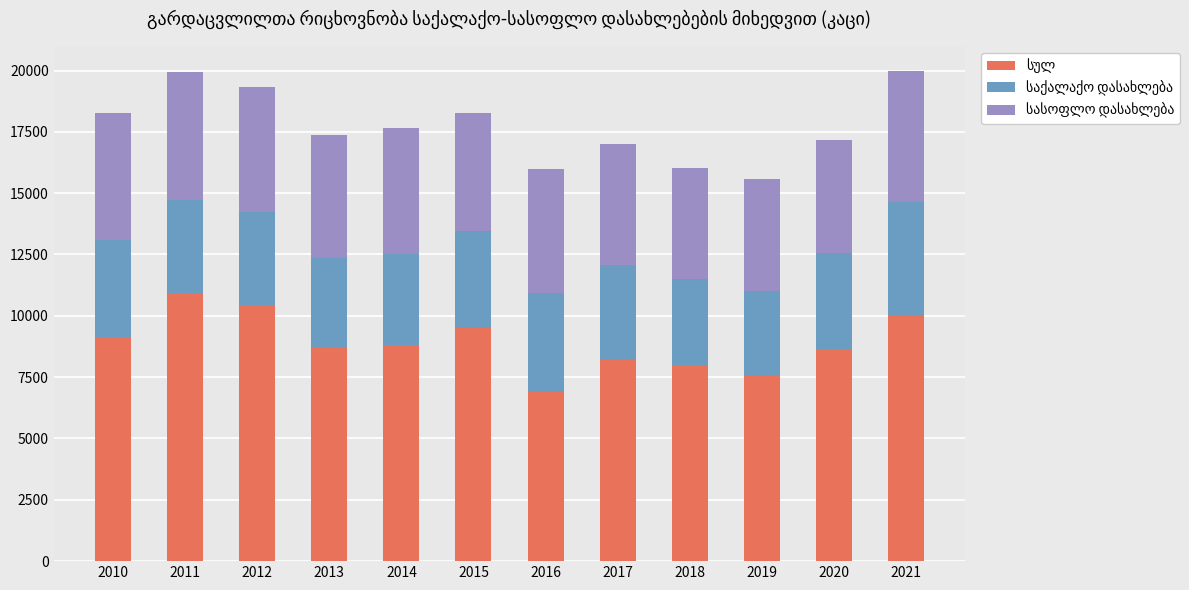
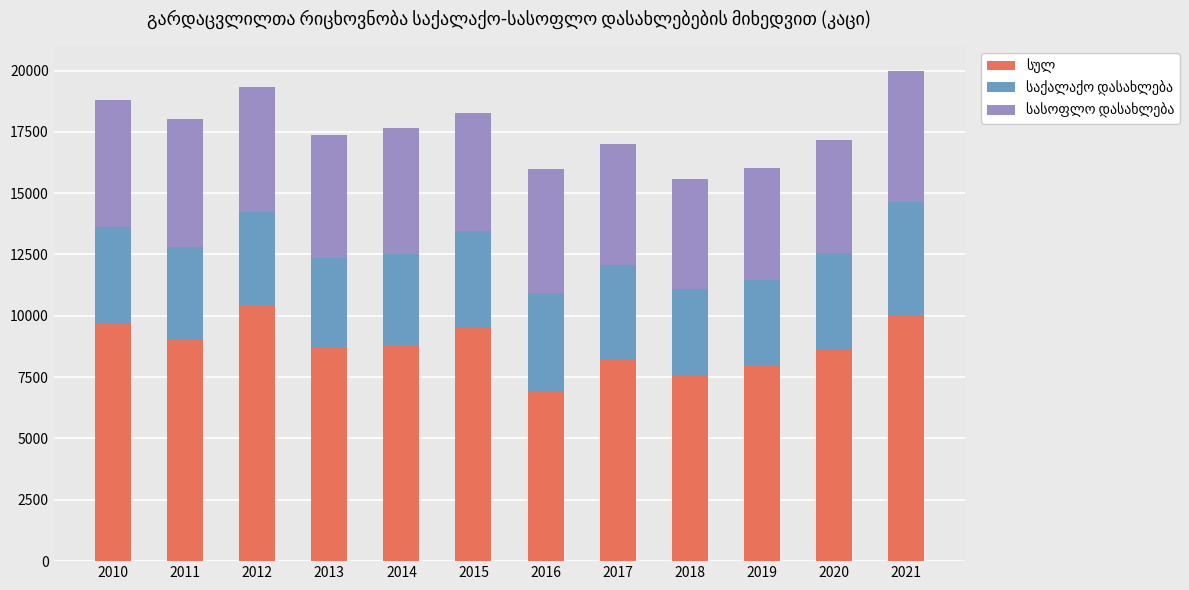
  {
    "სულ": {
-     "2010": 9100,
-     "2011": 10900,
+     "2010": 9700,
+     "2011": 9000,
      "2012": 10400,
      "2013": 8700,
      "2014": 8800,
      "2015": 9500,
      "2016": 6900,
      "2017": 8300,
-     "2018": 8000,
-     "2019": 7600,
+     "2018": 7600,
+     "2019": 8000,
      "2020": 8600,
      "2021": 10000
    }
  }
